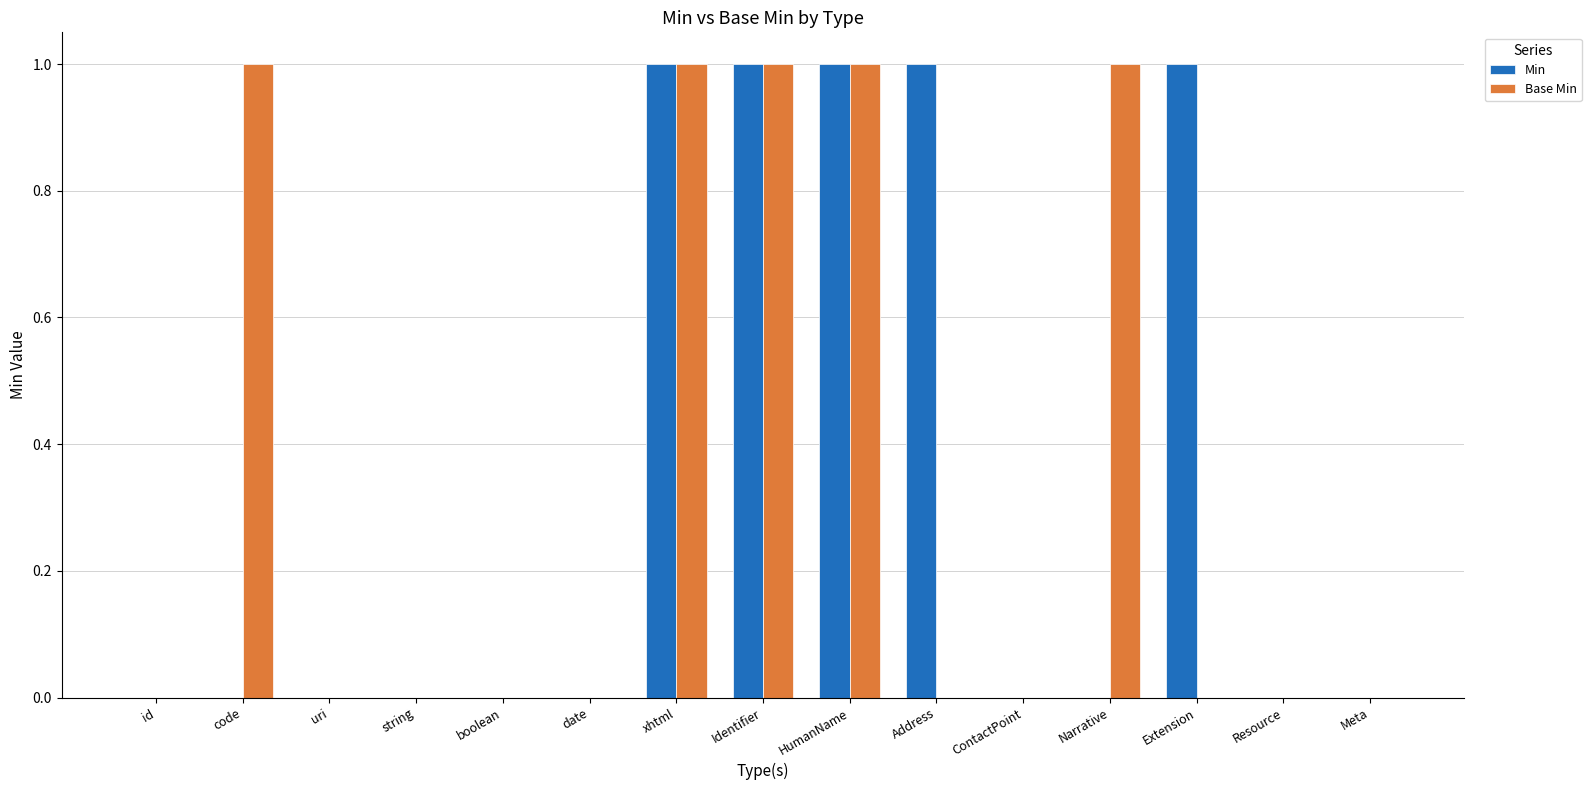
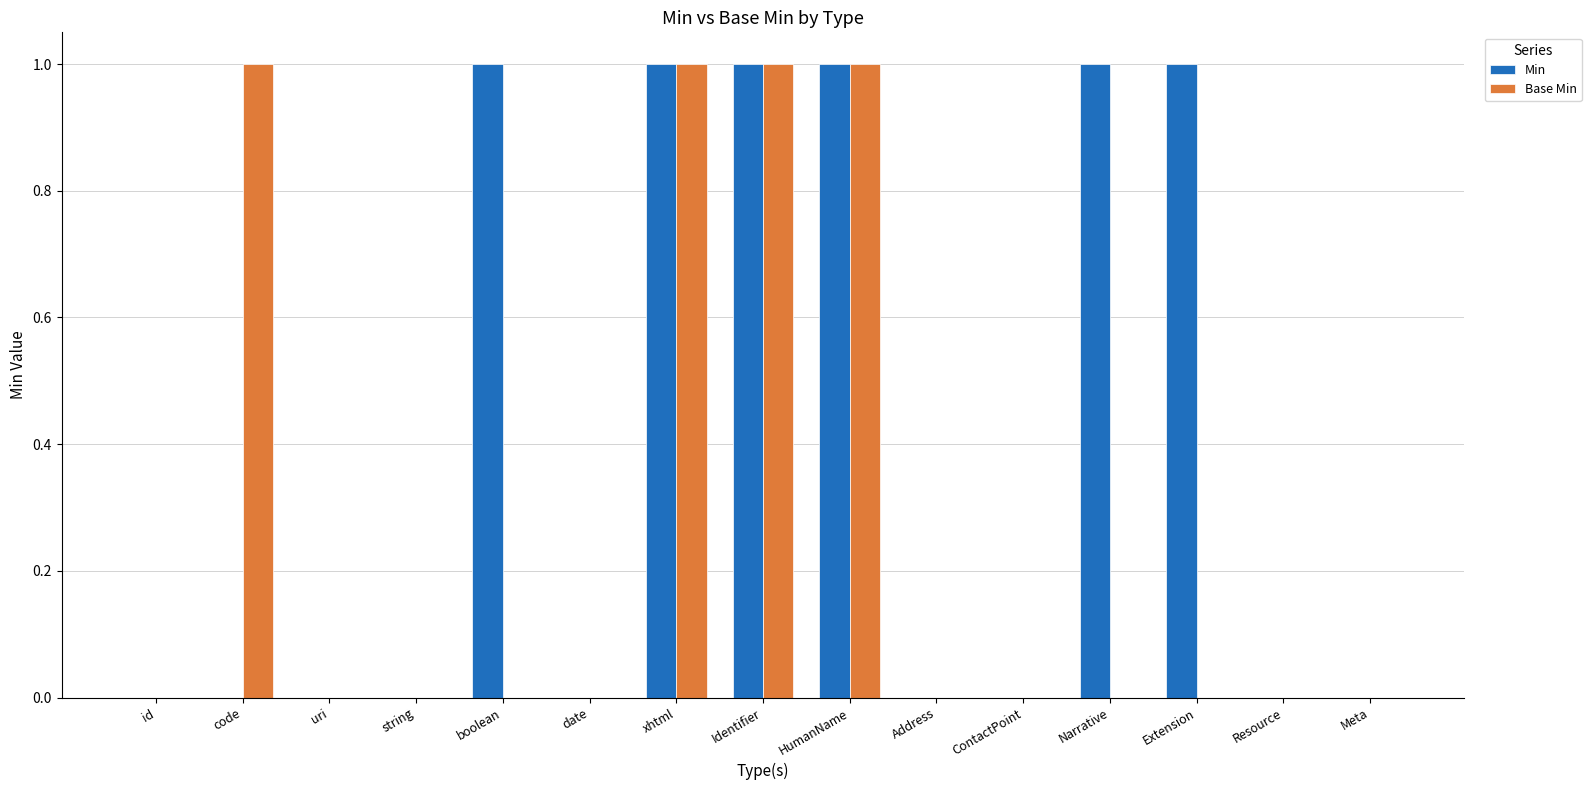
  {
    "Min": {
      "id": 0,
      "code": 0,
      "uri": 0,
      "string": 0,
-     "boolean": 0,
+     "boolean": 1,
      "date": 0,
      "xhtml": 1,
      "Identifier": 1,
      "HumanName": 1,
-     "Address": 1,
+     "Address": 0,
      "ContactPoint": 0,
-     "Narrative": 0,
+     "Narrative": 1,
      "Extension": 1,
      "Resource": 0,
      "Meta": 0
    },
    "Base Min": {
      "id": 0,
      "code": 1,
      "uri": 0,
      "string": 0,
      "boolean": 0,
      "date": 0,
      "xhtml": 1,
      "Identifier": 1,
      "HumanName": 1,
      "Address": 0,
      "ContactPoint": 0,
-     "Narrative": 1,
+     "Narrative": 0,
      "Extension": 0,
      "Resource": 0,
      "Meta": 0
    }
  }
